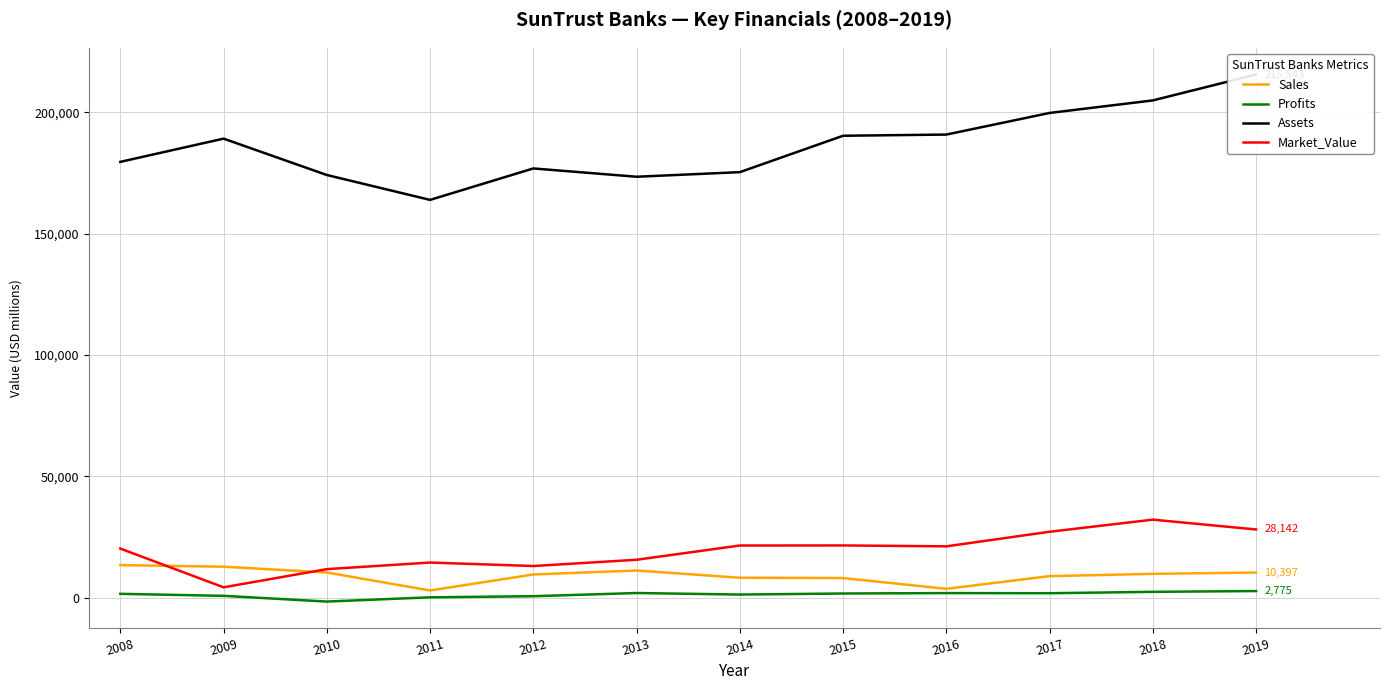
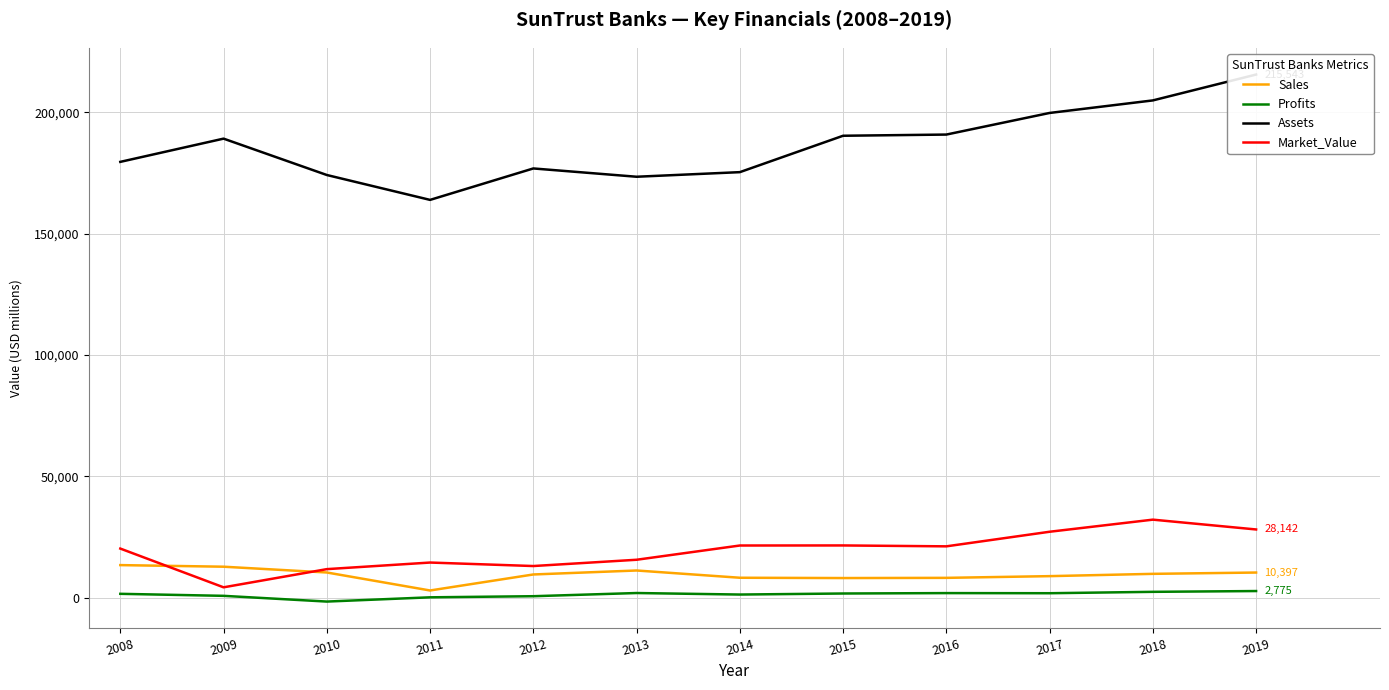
  {
    "Sales": {
      "2008": "13,000",
      "2009": "13,000",
      "2010": "10,000",
      "2011": "3,000",
      "2012": "10,000",
      "2013": "11,000",
      "2014": "8,000",
      "2015": "8,000",
-     "2016": "4,000",
+     "2016": "8,000",
      "2017": "9,000",
      "2018": "10,000"
    },
    "Profits": {
      "2019": "2,775"
    },
    "Assets": {
      "2008": "180,000",
      "2009": "189,000",
      "2010": "174,000",
      "2011": "164,000",
      "2012": "177,000",
      "2013": "173,000",
      "2014": "175,000",
      "2015": "190,000",
      "2016": "191,000",
      "2017": "200,000",
      "2018": "205,000"
    },
    "Market_Value": {
      "2019": "28,142"
    }
  }
